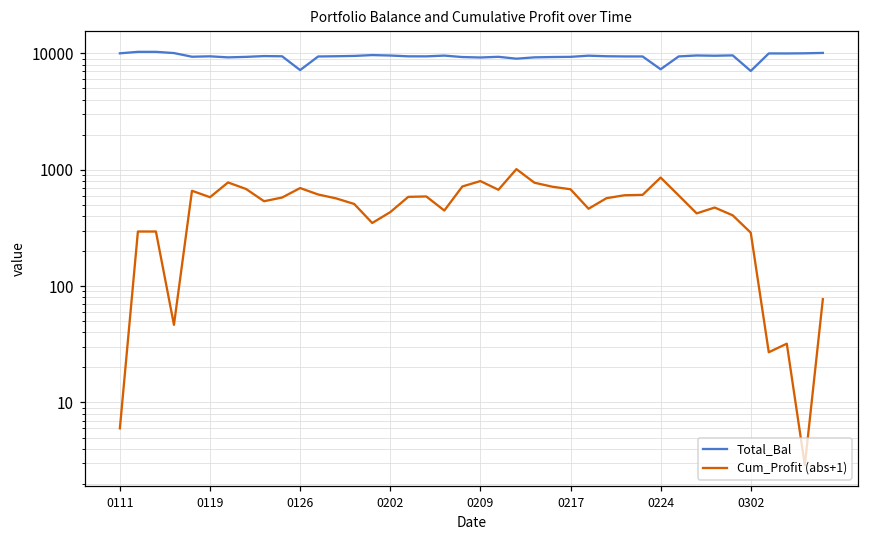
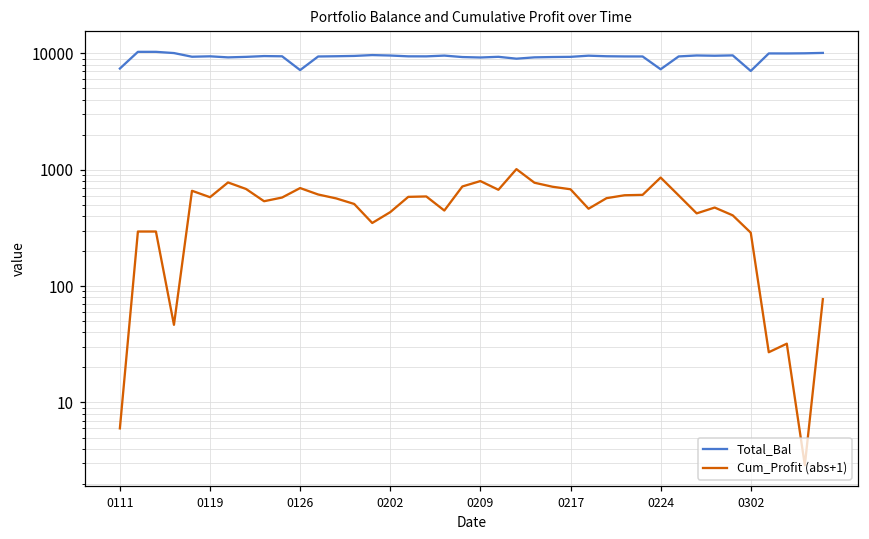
  {
    "Total_Bal": {
-     "0111": 10000,
+     "0111": 7000,
      "0119": 9000,
      "0126": 7000,
      "0202": 10000,
      "0209": 9000,
      "0217": 9000,
      "0224": 7000,
      "0302": 7000
    },
    "Cum_Profit (abs+1)": {
      "0111": 6,
      "0119": 600,
      "0126": 700,
      "0202": 430,
      "0209": 800,
      "0217": 700,
      "0224": 900,
      "0302": 290
    }
  }
